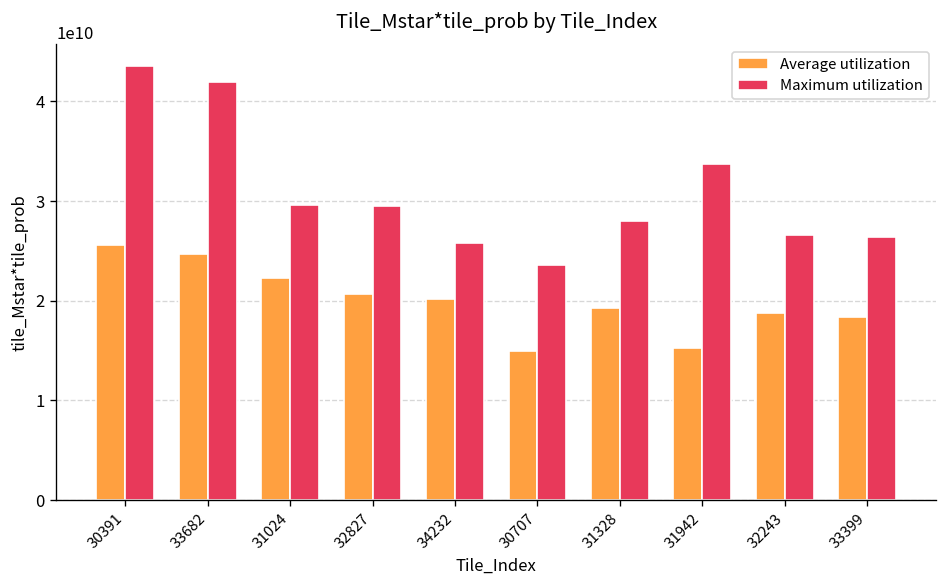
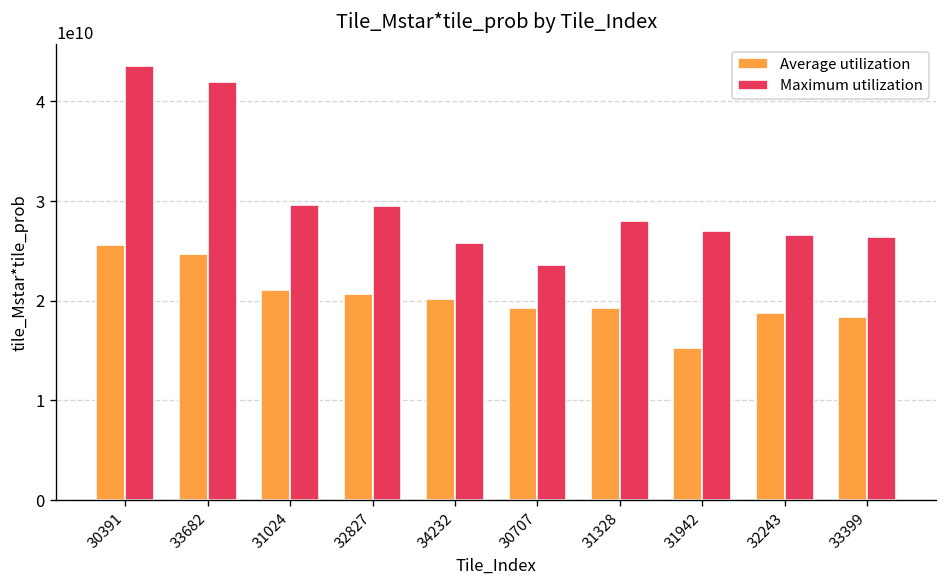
  {
    "Average utilization": {
      "30391": 26000000000,
      "33682": 25000000000,
-     "31024": 22000000000,
+     "31024": 21000000000,
      "32827": 21000000000,
      "34232": 20000000000,
-     "30707": 15000000000,
+     "30707": 19000000000,
      "31328": 19000000000,
      "31942": 15000000000,
      "32243": 19000000000,
      "33399": 18000000000
    },
    "Maximum utilization": {
      "30391": 44000000000,
      "33682": 42000000000,
      "31024": 30000000000,
      "32827": 30000000000,
      "34232": 26000000000,
      "30707": 24000000000,
      "31328": 28000000000,
-     "31942": 34000000000,
+     "31942": 27000000000,
      "32243": 27000000000,
      "33399": 26000000000
    }
  }
